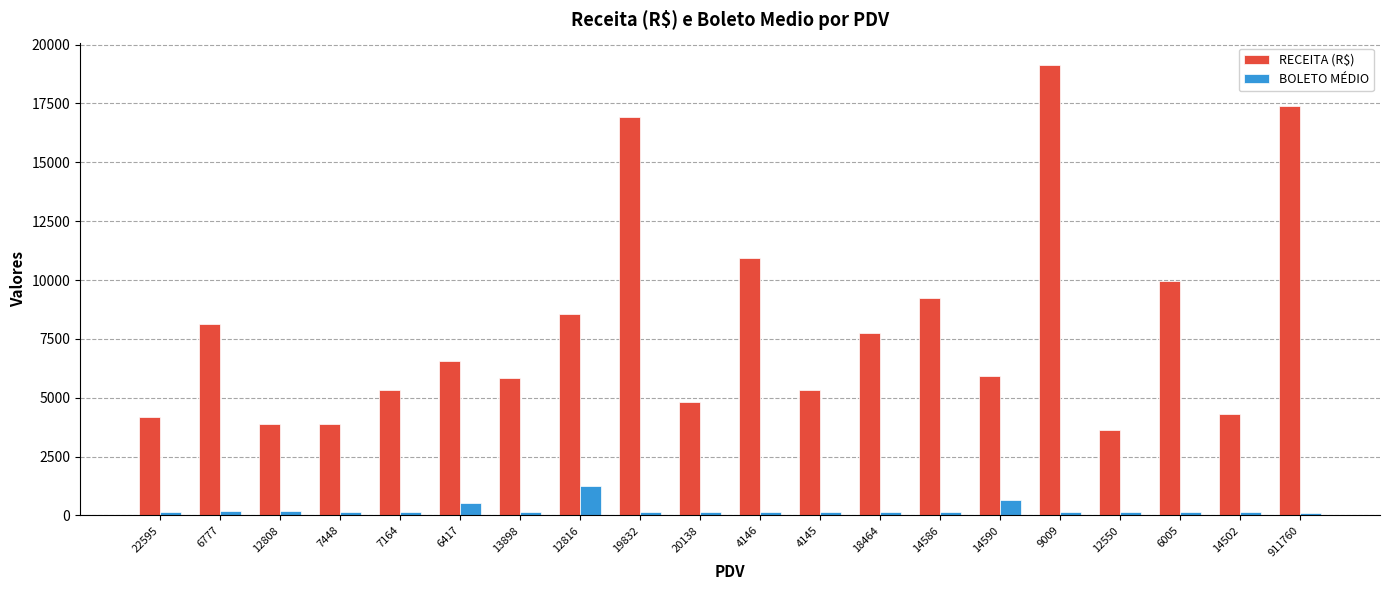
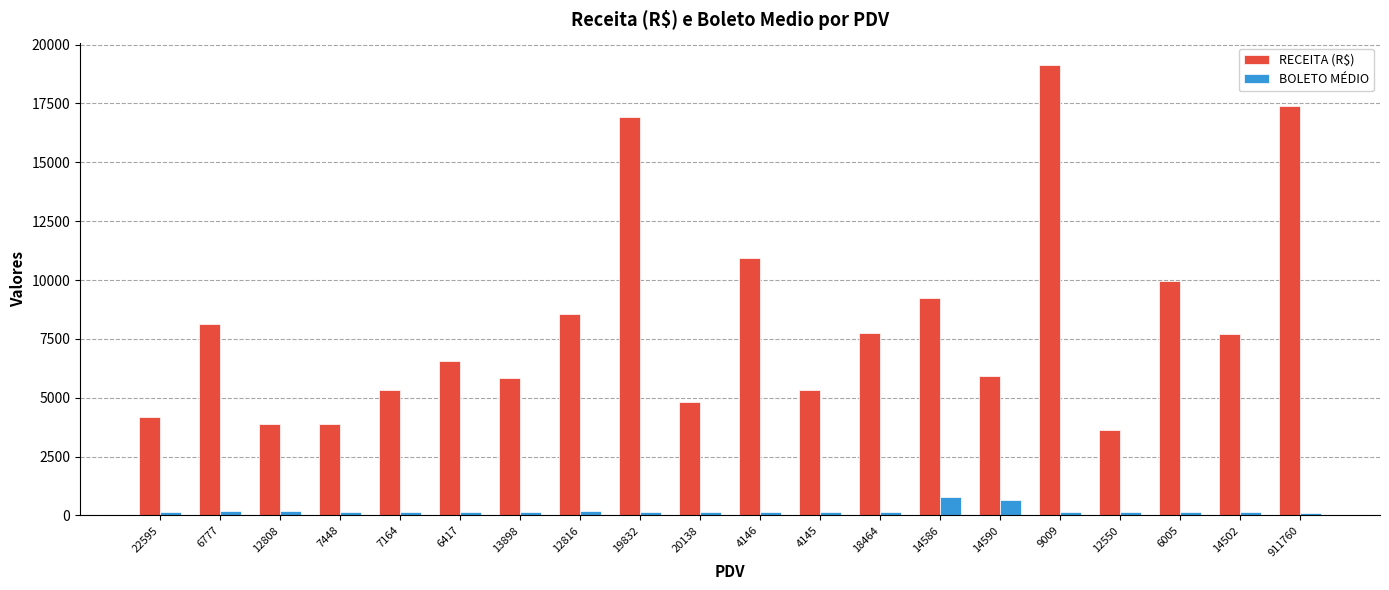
  {
    "RECEITA (R$)": {
      "22595": 4200,
      "6777": 8100,
      "12808": 3900,
      "7448": 3900,
      "7164": 5300,
      "6417": 6600,
      "13898": 5800,
      "12816": 8600,
      "19832": 16900,
      "20138": 4800,
      "4146": 10900,
      "4145": 5400,
      "18464": 7700,
      "14586": 9200,
      "14590": 5900,
      "9009": 19100,
      "12550": 3600,
      "6005": 10000,
-     "14502": 4300,
+     "14502": 7700,
      "911760": 17400
    },
    "BOLETO MÉDIO": {
      "22595": 200,
      "6777": 200,
      "12808": 200,
      "7448": 100,
      "7164": 200,
-     "6417": 500,
+     "6417": 100,
      "13898": 100,
-     "12816": 1200,
+     "12816": 200,
      "19832": 100,
      "20138": 200,
      "4146": 200,
      "4145": 100,
      "18464": 200,
-     "14586": 100,
+     "14586": 800,
      "14590": 600,
      "9009": 200,
      "12550": 200,
      "6005": 200,
      "14502": 100
    }
  }
